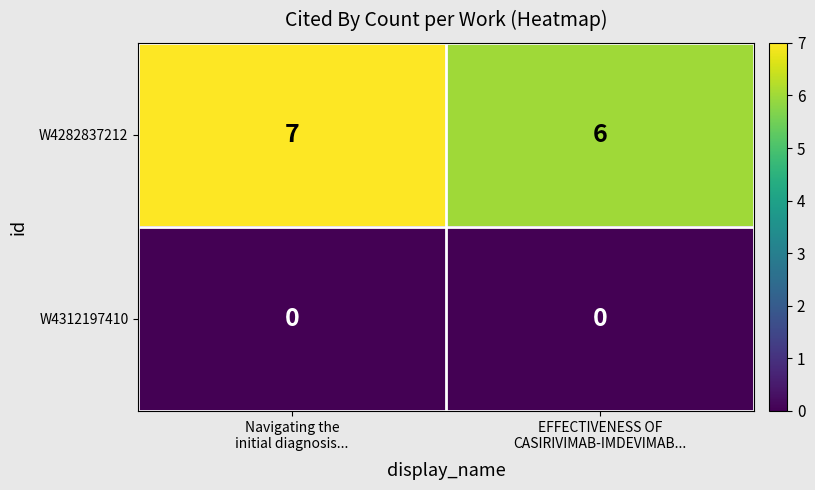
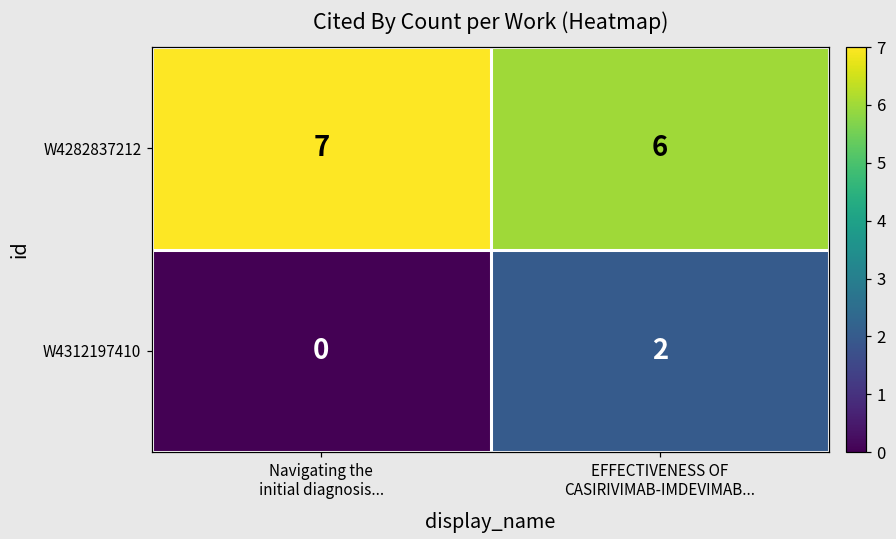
  {
    "W4282837212": {
      "Navigating the initial diagnosis...": 7,
      "EFFECTIVENESS OF CASIRIVIMAB-IMDEVIMAB...": 6
    },
    "W4312197410": {
      "Navigating the initial diagnosis...": 0,
-     "EFFECTIVENESS OF CASIRIVIMAB-IMDEVIMAB...": 0
+     "EFFECTIVENESS OF CASIRIVIMAB-IMDEVIMAB...": 2
    }
  }
